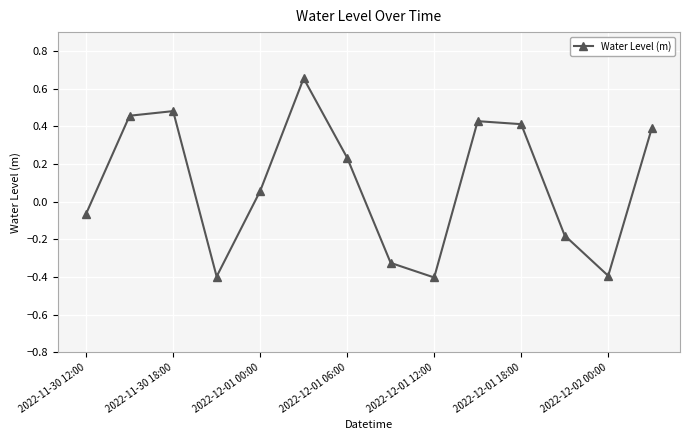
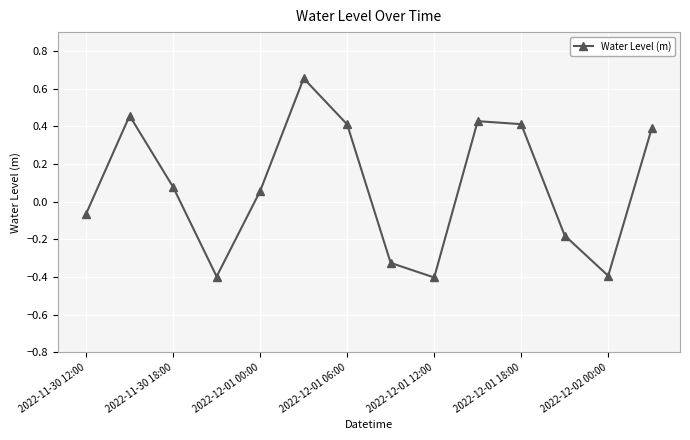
  {
    "2022-11-30 12:00": -0.06,
-   "2022-11-30 18:00": 0.48,
+   "2022-11-30 18:00": 0.08,
    "2022-12-01 00:00": 0.06,
-   "2022-12-01 06:00": 0.23,
+   "2022-12-01 06:00": 0.41,
    "2022-12-01 12:00": -0.40,
    "2022-12-01 18:00": 0.41,
    "2022-12-02 00:00": -0.39
  }
